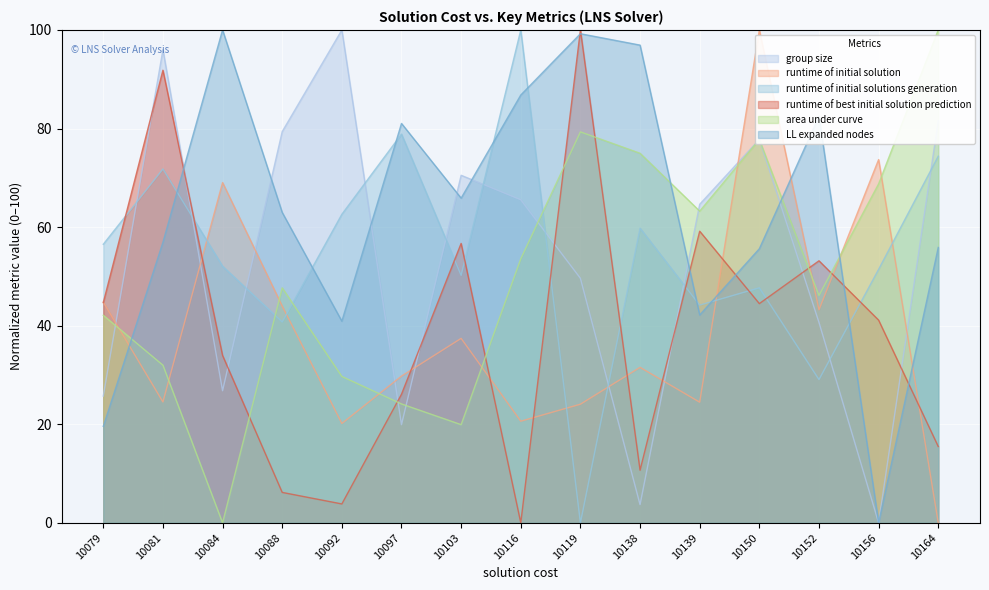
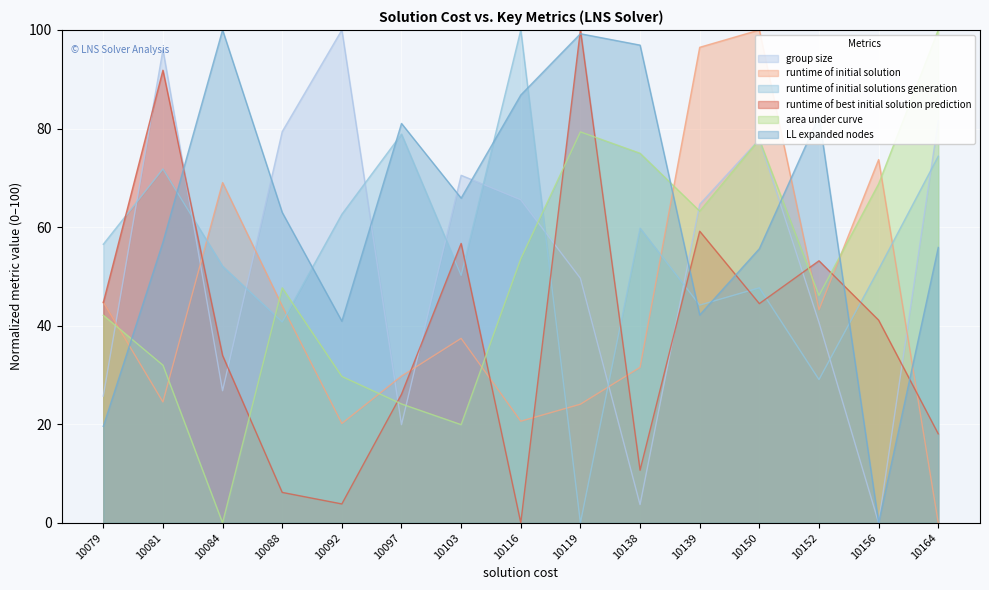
  {
    "runtime of initial solution": {
      "10081": 25,
      "10084": 69,
      "10088": 44,
      "10092": 20,
      "10097": 30,
      "10103": 37,
      "10116": 21,
      "10119": 24,
      "10138": 32,
-     "10139": 24,
+     "10139": 96,
      "10150": 100,
      "10152": 43,
      "10156": 74,
      "10164": 0
    },
    "runtime of best initial solution prediction": {
      "10081": 92,
      "10084": 34,
      "10088": 6,
      "10092": 4,
      "10097": 26,
      "10103": 57,
      "10116": 0,
      "10119": 100,
      "10138": 11,
      "10139": 59,
      "10150": 44,
      "10152": 53,
      "10156": 41,
-     "10164": 15
+     "10164": 18
    },
    "area under curve": {
      "10079": 42,
      "10081": 32,
      "10084": 0,
      "10088": 48,
      "10092": 30,
      "10097": 24,
      "10103": 20,
      "10116": 54,
      "10119": 79,
      "10138": 75,
      "10139": 63,
      "10152": 46,
      "10156": 69,
      "10164": 100
    }
  }
